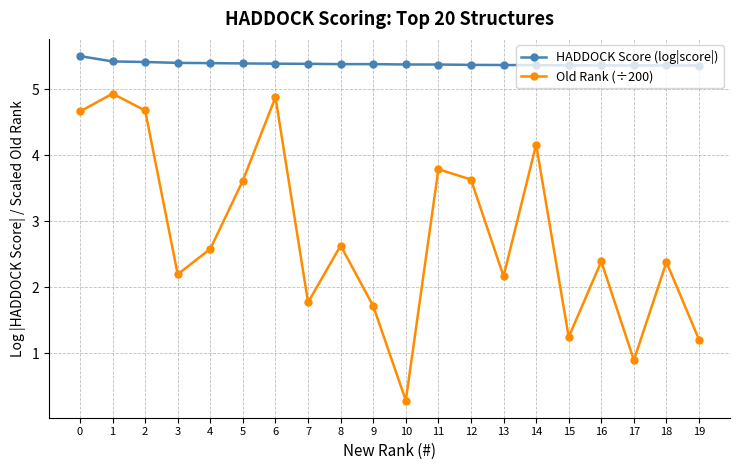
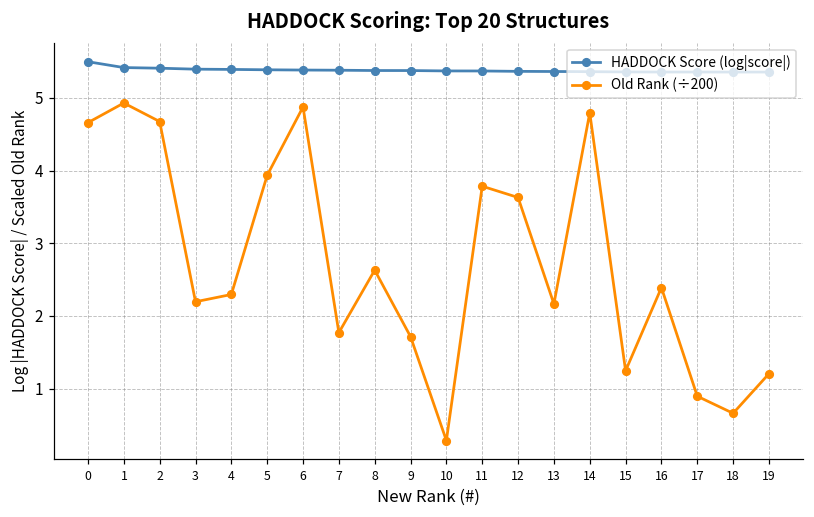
  {
    "HADDOCK Score (log|score|)": {
      "0": 5.5,
      "1": 5.4,
      "2": 5.4,
      "3": 5.4,
      "4": 5.4,
      "5": 5.4,
      "6": 5.4,
      "7": 5.4,
      "8": 5.4,
      "9": 5.4,
      "10": 5.4,
      "11": 5.4,
      "12": 5.4,
      "13": 5.4
    },
    "Old Rank (÷200)": {
      "0": 4.7,
      "1": 4.9,
      "2": 4.7,
      "3": 2.2,
-     "4": 2.6,
-     "5": 3.6,
+     "4": 2.3,
+     "5": 3.9,
      "6": 4.9,
      "7": 1.8,
      "8": 2.6,
      "9": 1.7,
      "10": 0.3,
      "11": 3.8,
      "12": 3.6,
      "13": 2.2,
-     "14": 4.2,
+     "14": 4.8,
      "15": 1.2,
      "16": 2.4,
      "17": 0.9,
-     "18": 2.4,
+     "18": 0.7,
      "19": 1.2
    }
  }
